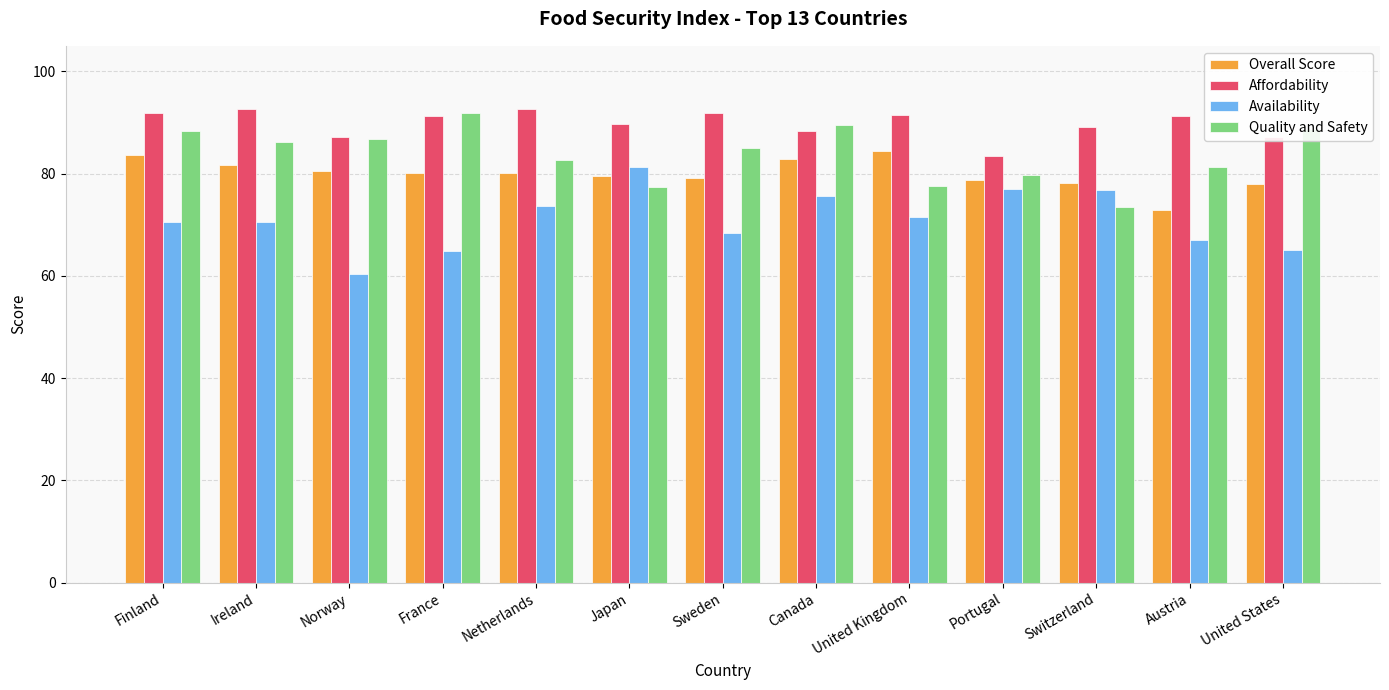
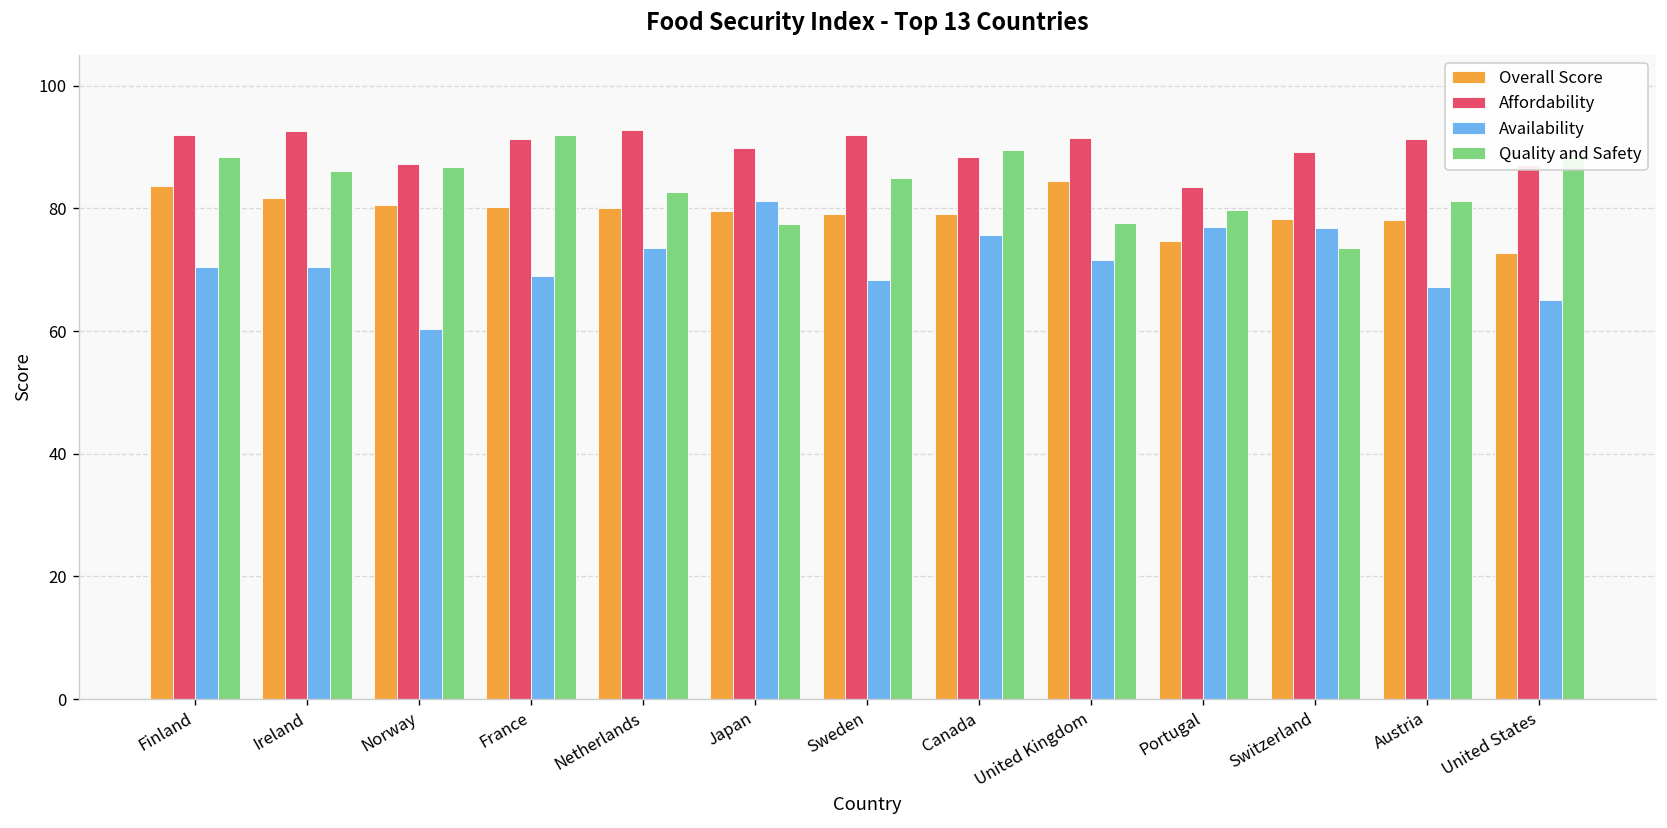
  {
    "Overall Score": {
      "Finland": 84,
      "Ireland": 82,
      "Norway": 81,
      "France": 80,
      "Netherlands": 80,
      "Japan": 80,
      "Sweden": 79,
-     "Canada": 83,
+     "Canada": 79,
      "United Kingdom": 85,
-     "Portugal": 79,
+     "Portugal": 75,
      "Switzerland": 78,
-     "Austria": 73,
-     "United States": 78
+     "Austria": 78,
+     "United States": 73
    },
    "Affordability": {
      "Finland": 92,
      "Ireland": 93,
      "Norway": 87,
      "France": 91,
      "Netherlands": 93,
      "Japan": 90,
      "Sweden": 92,
      "Canada": 88,
      "United Kingdom": 92,
      "Portugal": 84,
      "Switzerland": 89,
      "Austria": 91
    },
    "Availability": {
      "Finland": 71,
      "Ireland": 71,
      "Norway": 60,
-     "France": 65,
+     "France": 69,
      "Netherlands": 74,
      "Japan": 81,
      "Sweden": 68,
      "Canada": 76,
      "United Kingdom": 72,
      "Portugal": 77,
      "Switzerland": 77,
      "Austria": 67,
      "United States": 65
    },
    "Quality and Safety": {
      "Finland": 88,
      "Ireland": 86,
      "Norway": 87,
      "France": 92,
      "Netherlands": 83,
      "Japan": 77,
      "Sweden": 85,
      "Canada": 90,
      "United Kingdom": 78,
      "Portugal": 80,
      "Switzerland": 74,
      "Austria": 81
    }
  }
